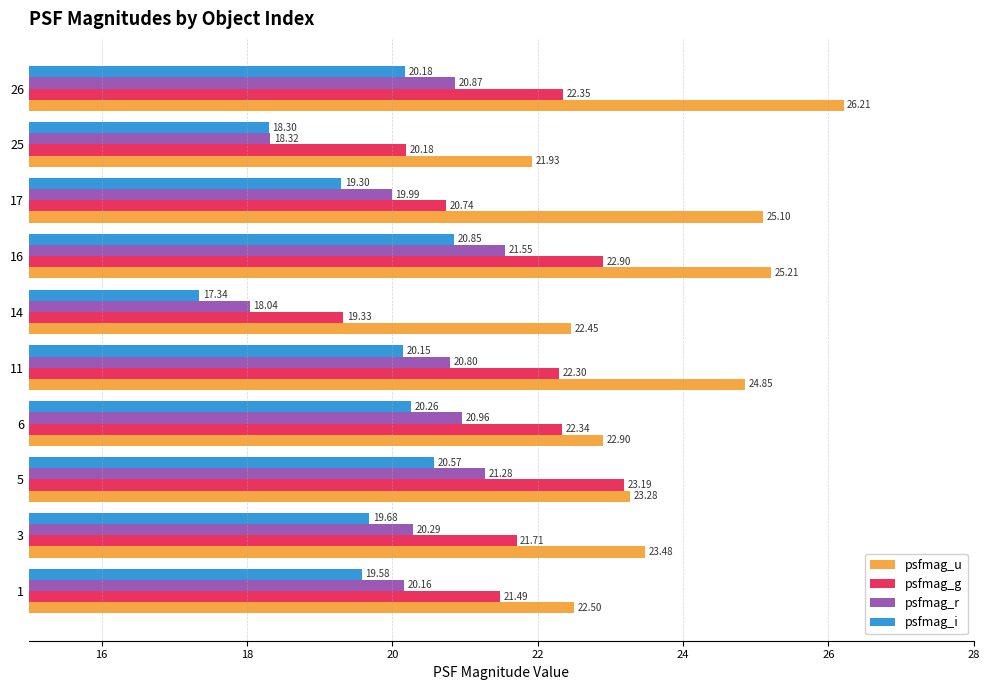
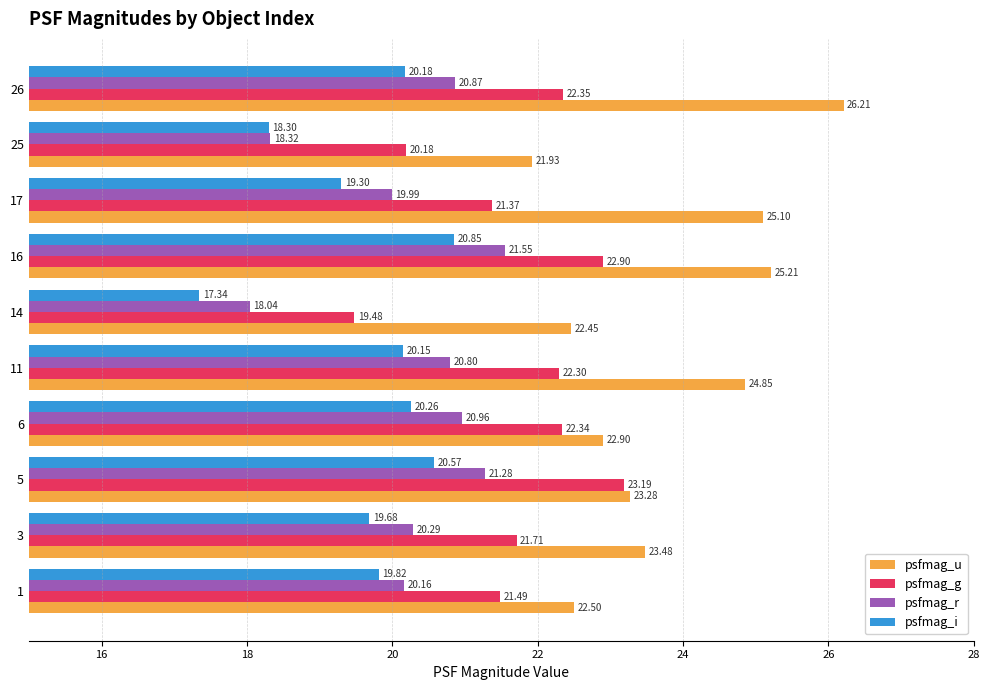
  {
    "psfmag_u": {
      "26": 26.21,
      "25": 21.93,
      "17": 25.10,
      "16": 25.21,
      "14": 22.45,
      "11": 24.85,
      "6": 22.90,
      "5": 23.28,
      "3": 23.48,
      "1": 22.50
    },
    "psfmag_g": {
      "26": 22.35,
      "25": 20.18,
-     "17": 20.74,
+     "17": 21.37,
      "16": 22.90,
-     "14": 19.33,
+     "14": 19.48,
      "11": 22.30,
      "6": 22.34,
      "5": 23.19,
      "3": 21.71,
      "1": 21.49
    },
    "psfmag_r": {
      "26": 20.87,
      "25": 18.32,
      "17": 19.99,
      "16": 21.55,
      "14": 18.04,
      "11": 20.80,
      "6": 20.96,
      "5": 21.28,
      "3": 20.29,
      "1": 20.16
    },
    "psfmag_i": {
      "26": 20.18,
      "25": 18.30,
      "17": 19.30,
      "16": 20.85,
      "14": 17.34,
      "11": 20.15,
      "6": 20.26,
      "5": 20.57,
      "3": 19.68,
-     "1": 19.58
+     "1": 19.82
    }
  }
